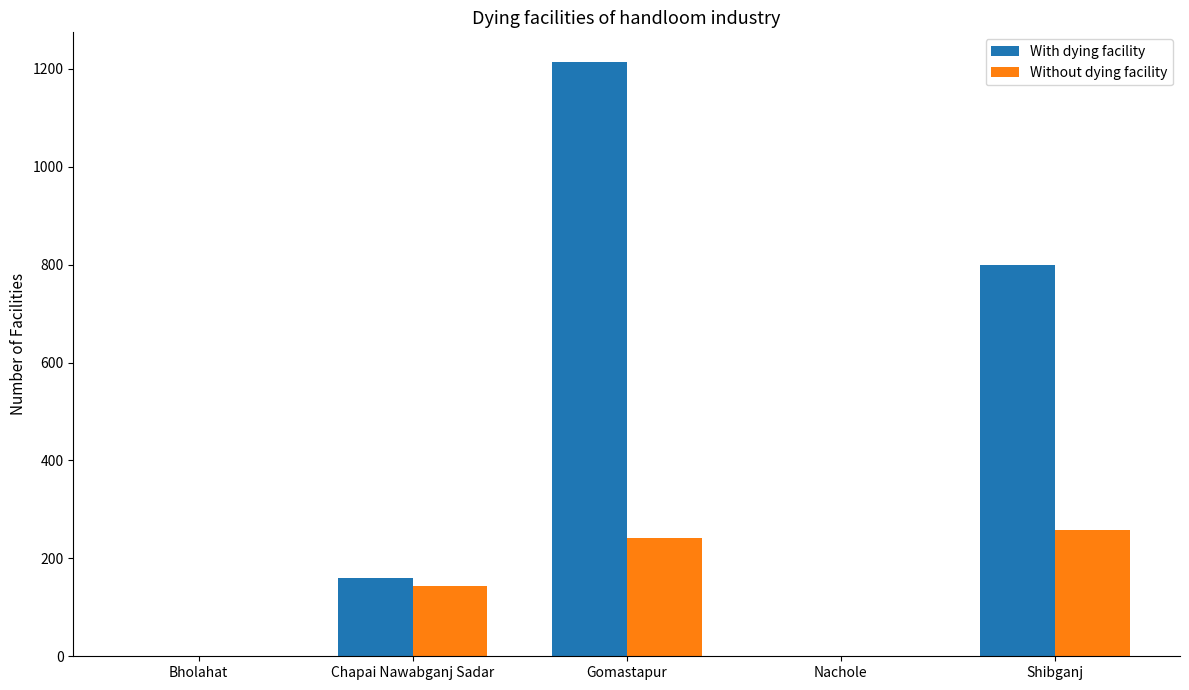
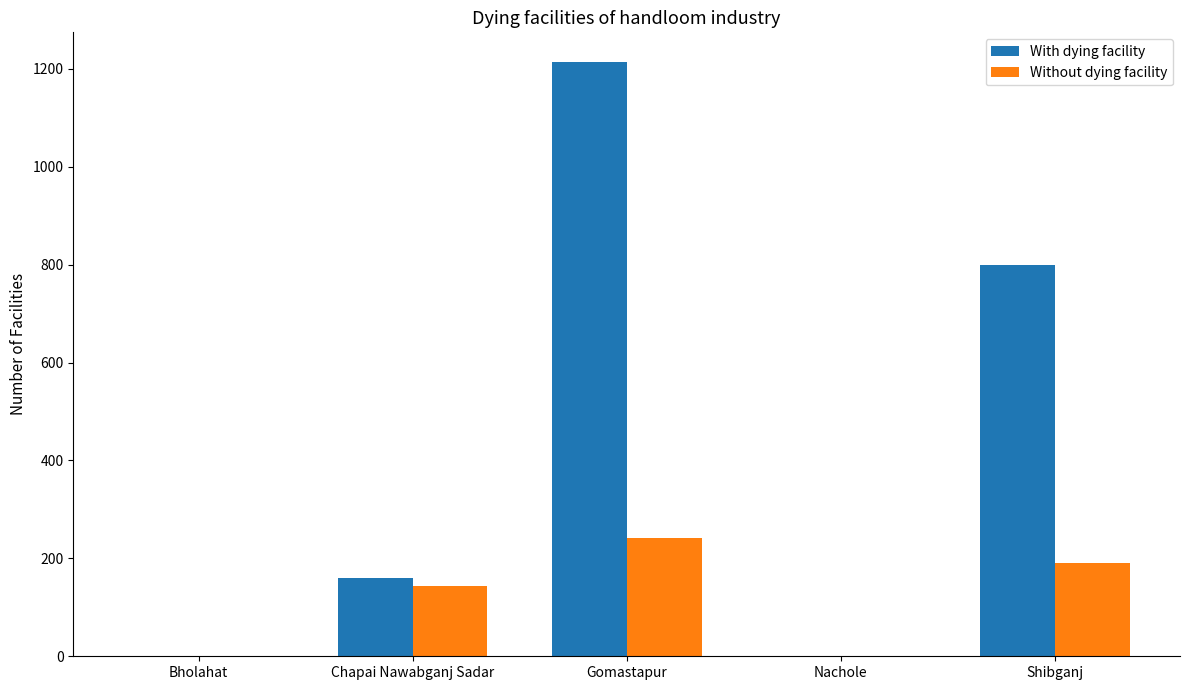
  {
    "With dying facility": {
      "Bholahat": 0,
      "Chapai Nawabganj Sadar": 160,
      "Gomastapur": 1210,
      "Nachole": 0,
      "Shibganj": 800
    },
    "Without dying facility": {
      "Bholahat": 0,
      "Chapai Nawabganj Sadar": 140,
      "Gomastapur": 240,
      "Nachole": 0,
-     "Shibganj": 260
+     "Shibganj": 190
    }
  }
